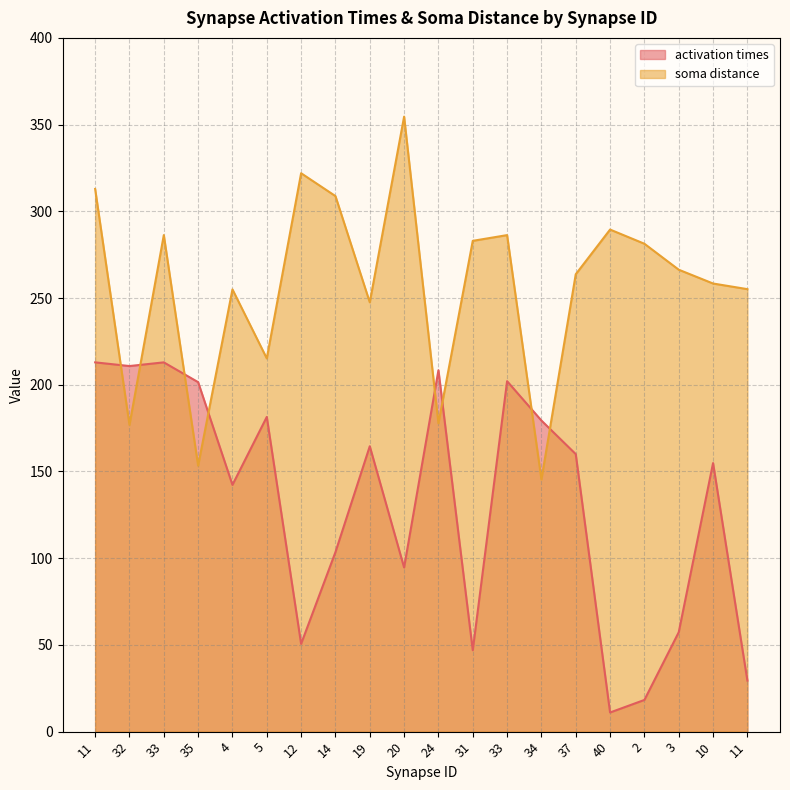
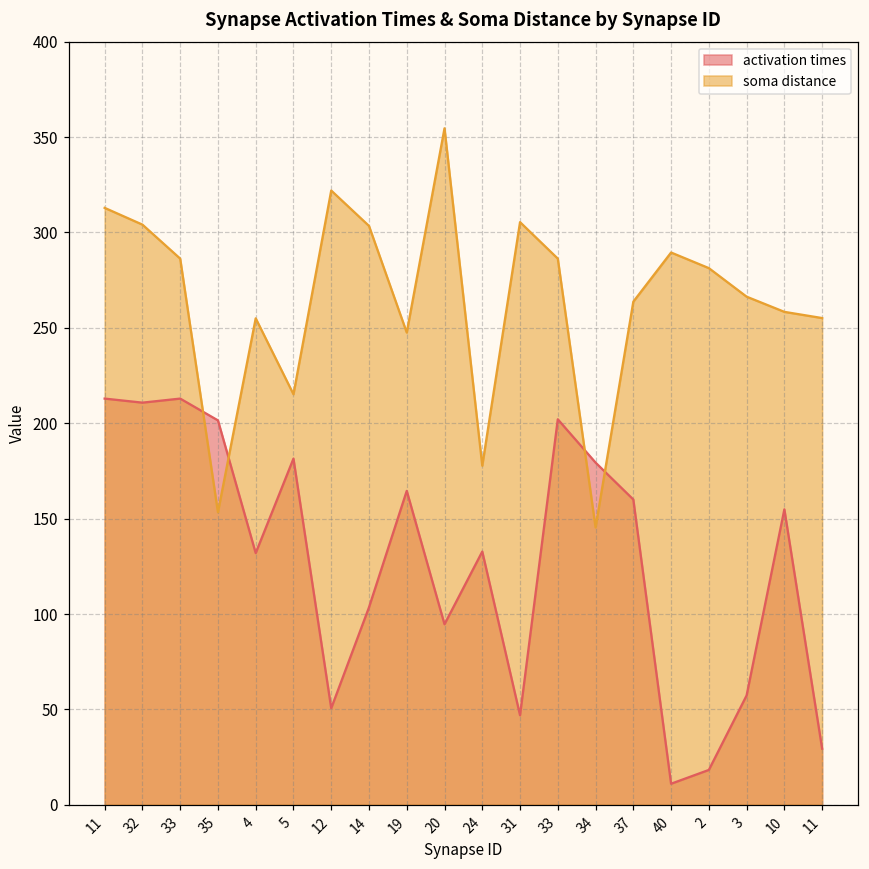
  {
    "activation times": {
      "32": 211,
      "35": 201,
-     "4": 142,
+     "4": 132,
      "5": 181,
      "12": 51,
      "14": 103,
      "19": 165,
      "20": 95,
-     "24": 208,
+     "24": 133,
      "31": 47,
      "34": 179,
      "37": 160,
      "40": 11,
      "2": 18,
      "3": 57,
      "10": 155
    },
    "soma distance": {
-     "32": 177,
+     "32": 304,
      "35": 153,
      "4": 255,
      "5": 215,
      "12": 322,
-     "14": 309,
+     "14": 303,
      "19": 248,
      "20": 355,
      "24": 178,
-     "31": 283,
+     "31": 305,
      "34": 145,
      "37": 264,
      "40": 289,
      "2": 281,
      "3": 266,
      "10": 258
    }
  }
